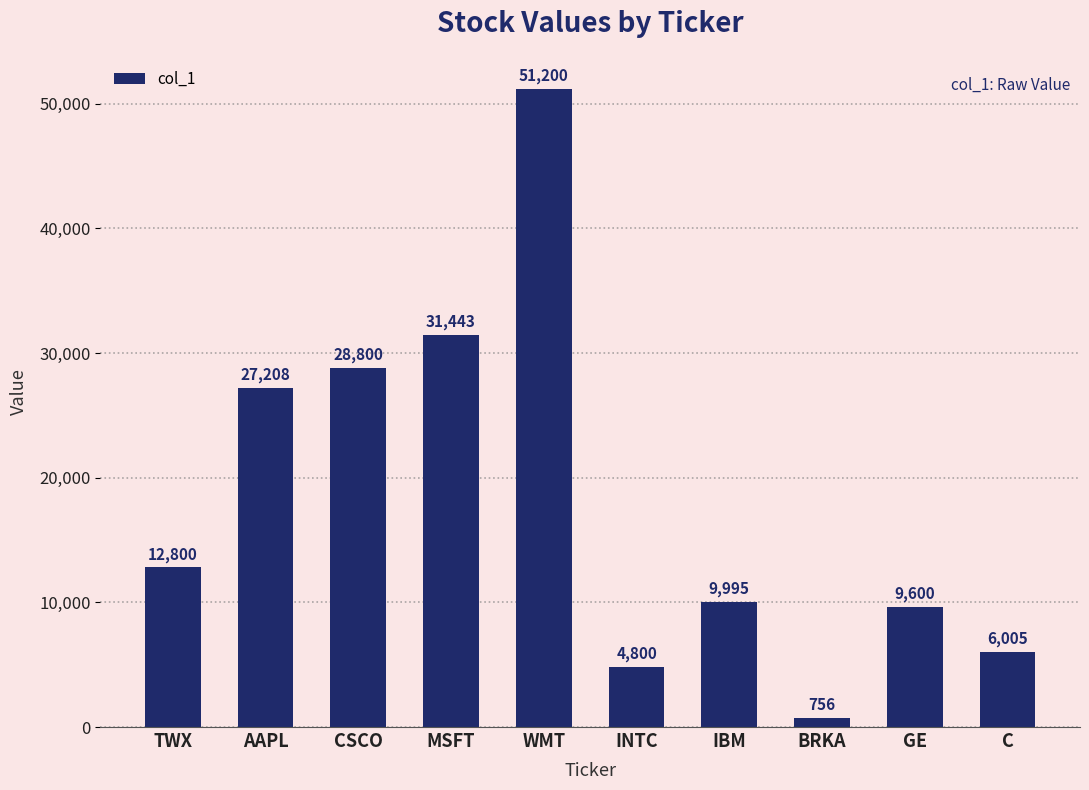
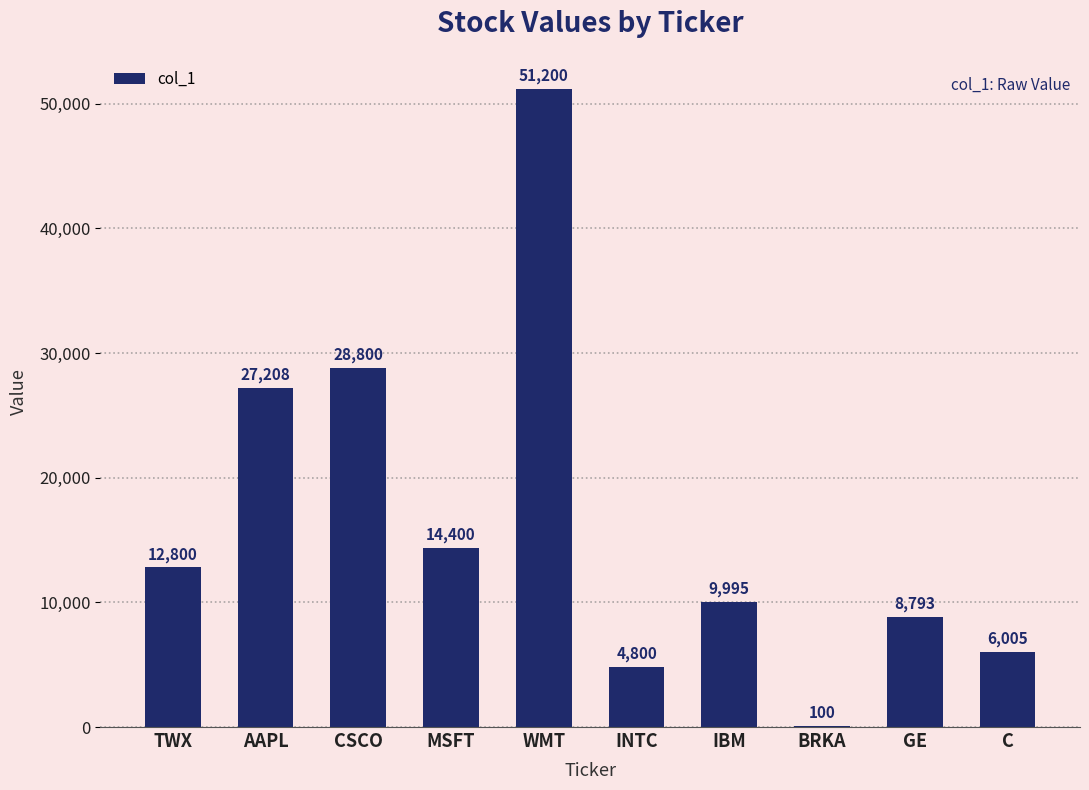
  {
    "TWX": "12,800",
    "AAPL": "27,208",
    "CSCO": "28,800",
-   "MSFT": "31,443",
+   "MSFT": "14,400",
    "WMT": "51,200",
    "INTC": "4,800",
    "IBM": "9,995",
-   "BRKA": "756",
-   "GE": "9,600",
+   "BRKA": "100",
+   "GE": "8,793",
    "C": "6,005"
  }
